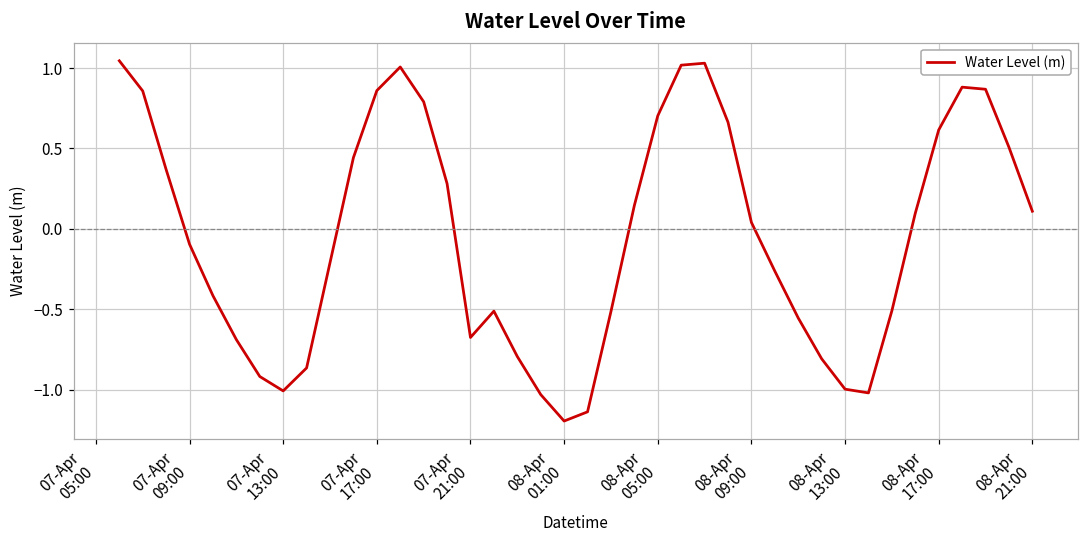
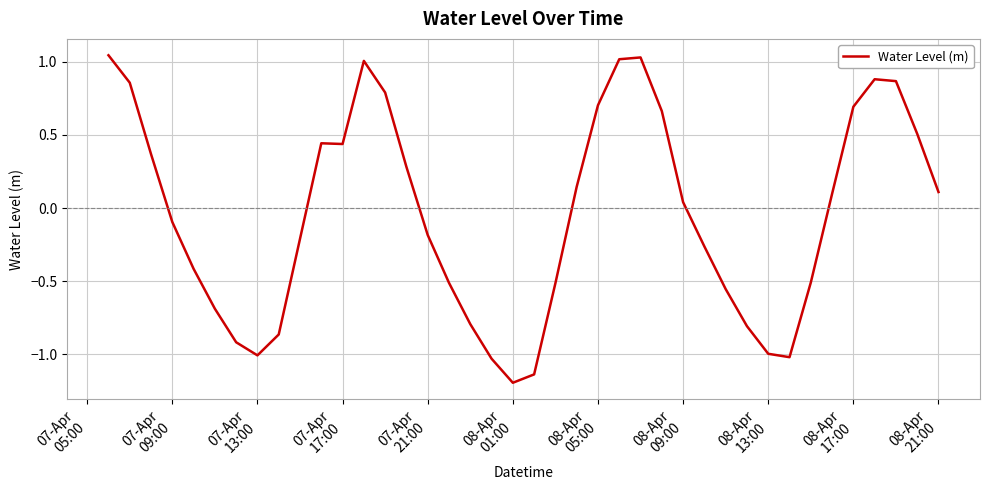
  {
    "07-Apr 09:00": -0.09,
    "07-Apr 13:00": -1.01,
-   "07-Apr 17:00": 0.86,
-   "07-Apr 21:00": -0.67,
+   "07-Apr 17:00": 0.44,
+   "07-Apr 21:00": -0.18,
    "08-Apr 01:00": -1.19,
    "08-Apr 05:00": 0.70,
    "08-Apr 09:00": 0.04,
    "08-Apr 13:00": -1.00,
-   "08-Apr 17:00": 0.62,
+   "08-Apr 17:00": 0.69,
    "08-Apr 21:00": 0.11
  }
